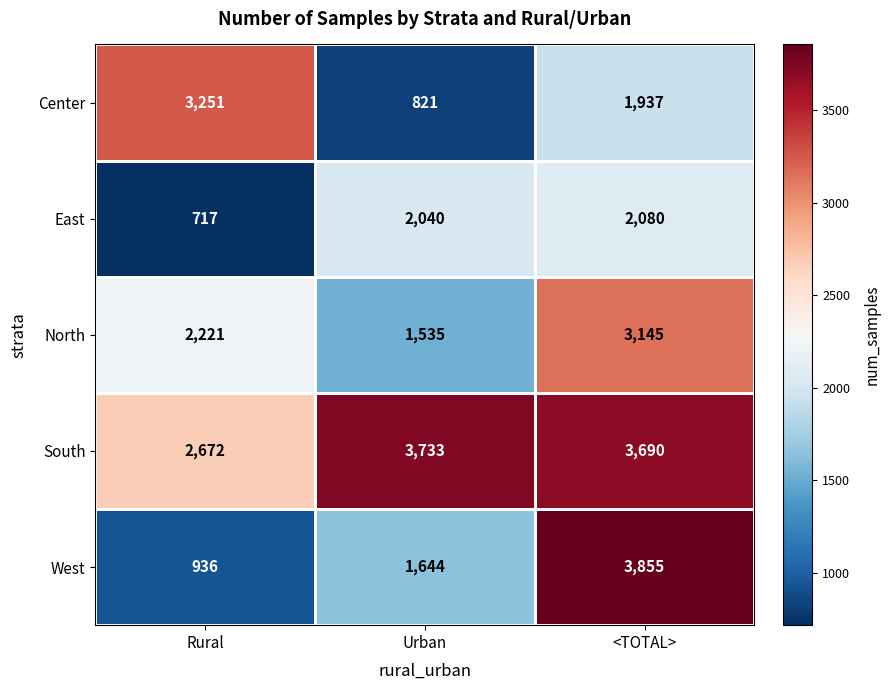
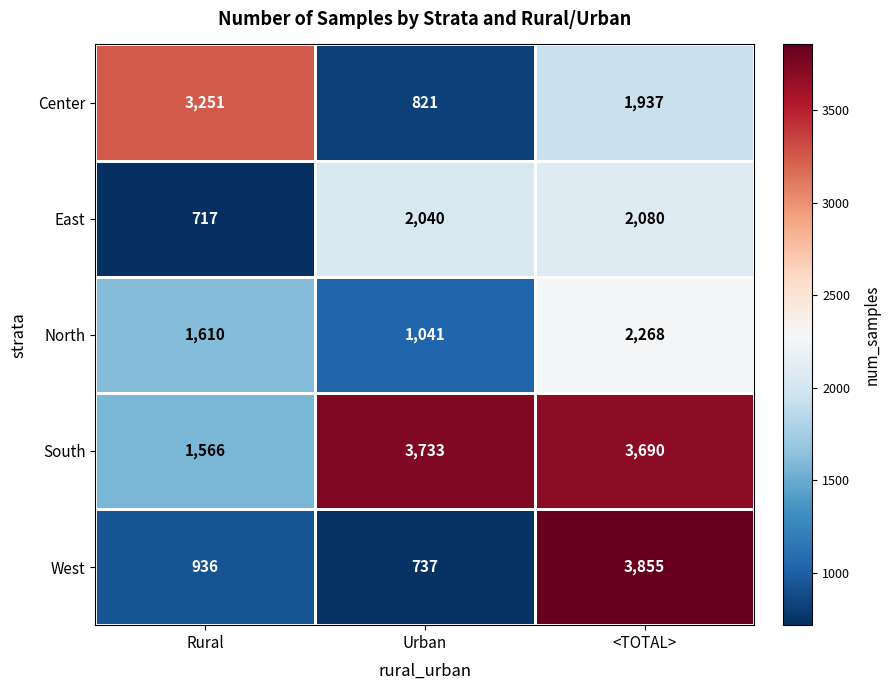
  {
    "Center": {
      "Rural": "3,251",
      "Urban": "821",
      "<TOTAL>": "1,937"
    },
    "East": {
      "Rural": "717",
      "Urban": "2,040",
      "<TOTAL>": "2,080"
    },
    "North": {
-     "Rural": "2,221",
-     "Urban": "1,535",
-     "<TOTAL>": "3,145"
+     "Rural": "1,610",
+     "Urban": "1,041",
+     "<TOTAL>": "2,268"
    },
    "South": {
-     "Rural": "2,672",
+     "Rural": "1,566",
      "Urban": "3,733",
      "<TOTAL>": "3,690"
    },
    "West": {
      "Rural": "936",
-     "Urban": "1,644",
+     "Urban": "737",
      "<TOTAL>": "3,855"
    }
  }
